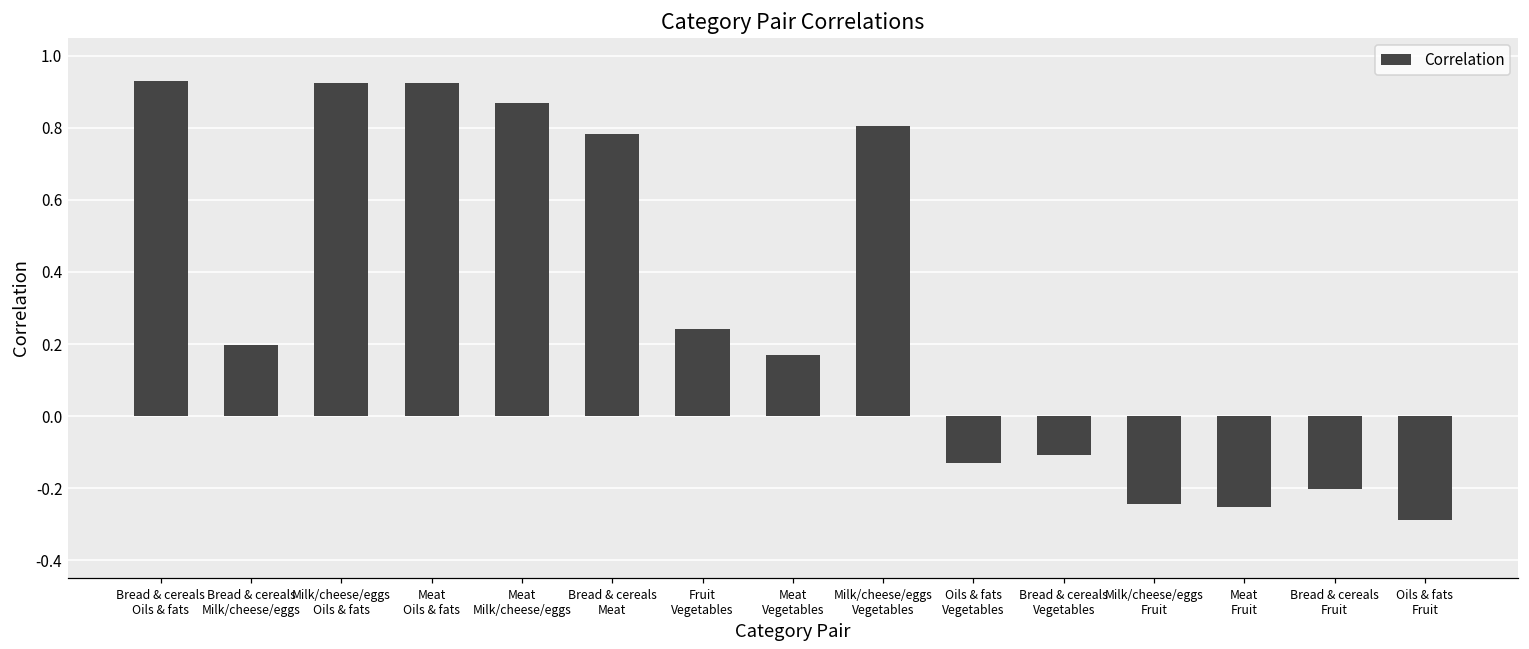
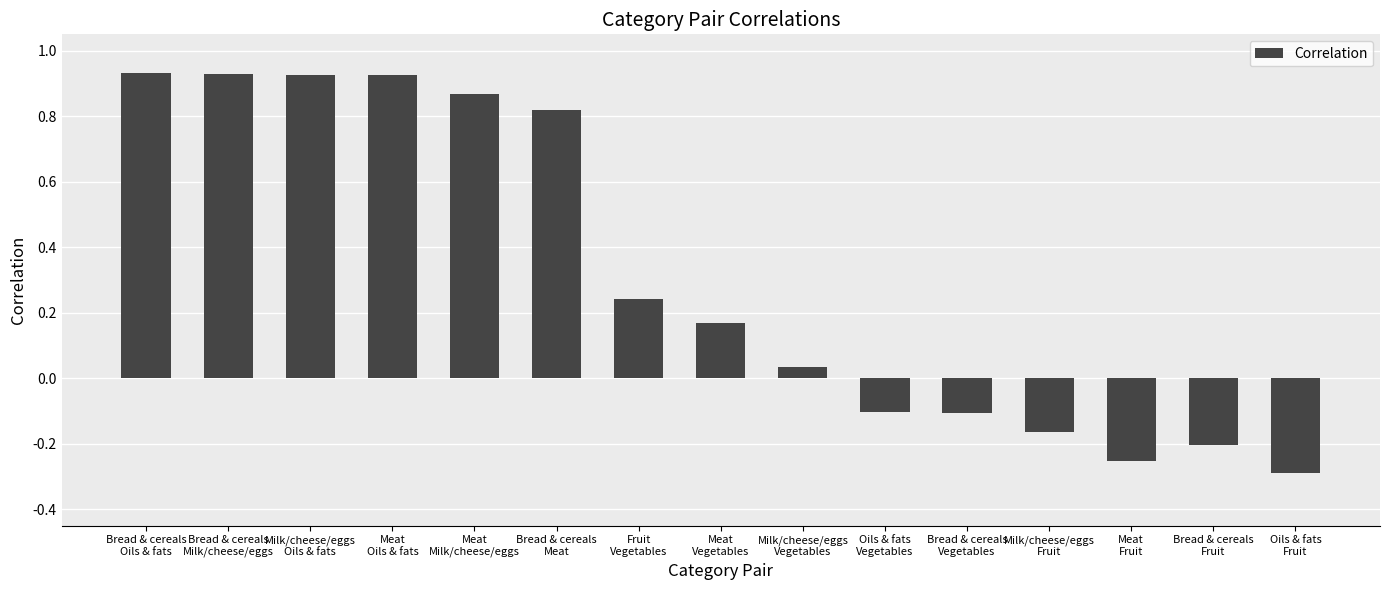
  {
    "Bread & cereals Oils & fats": 0.93,
-   "Bread & cereals Milk/cheese/eggs": 0.20,
+   "Bread & cereals Milk/cheese/eggs": 0.93,
    "Milk/cheese/eggs Oils & fats": 0.92,
    "Meat Oils & fats": 0.93,
    "Meat Milk/cheese/eggs": 0.87,
-   "Bread & cereals Meat": 0.78,
+   "Bread & cereals Meat": 0.82,
    "Fruit Vegetables": 0.24,
    "Meat Vegetables": 0.17,
-   "Milk/cheese/eggs Vegetables": 0.80,
-   "Oils & fats Vegetables": -0.13,
+   "Milk/cheese/eggs Vegetables": 0.03,
+   "Oils & fats Vegetables": -0.10,
    "Bread & cereals Vegetables": -0.11,
-   "Milk/cheese/eggs Fruit": -0.24,
+   "Milk/cheese/eggs Fruit": -0.16,
    "Meat Fruit": -0.25,
    "Bread & cereals Fruit": -0.20,
    "Oils & fats Fruit": -0.29
  }
